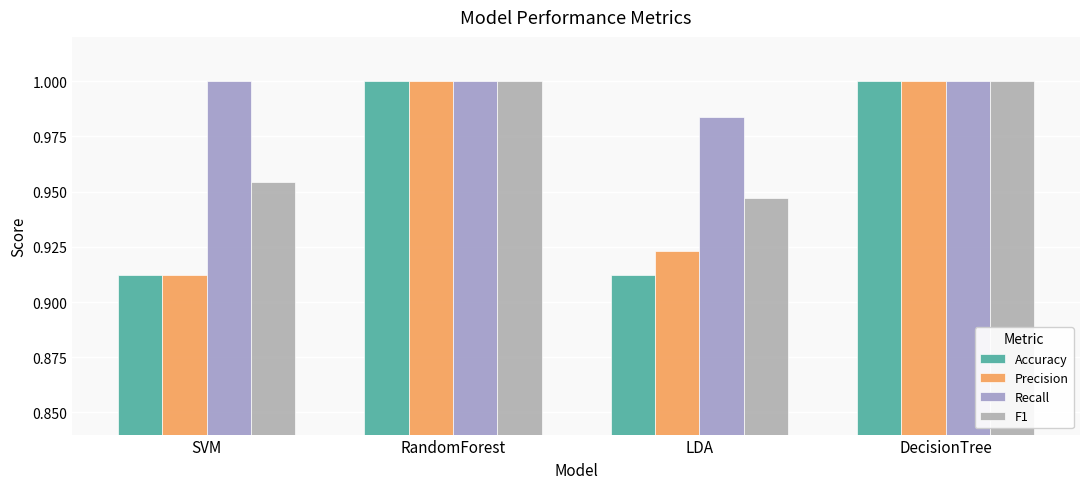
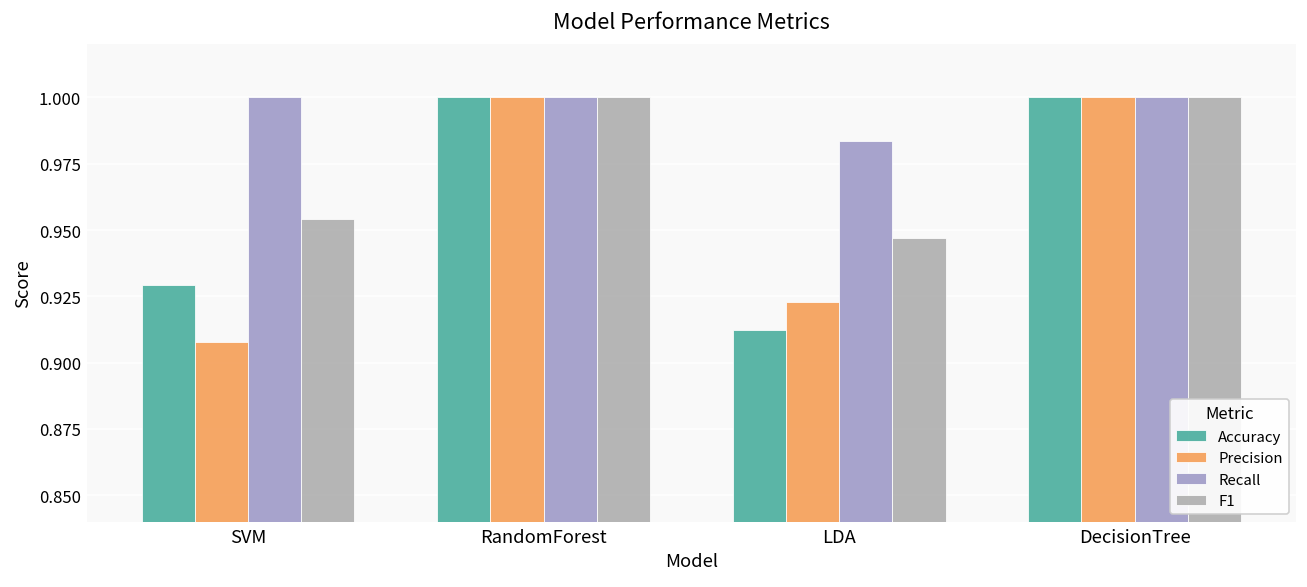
  {
    "Accuracy": {
-     "SVM": 0.912,
+     "SVM": 0.929,
      "RandomForest": 1.000,
      "LDA": 0.912,
      "DecisionTree": 1.000
    },
    "Precision": {
-     "SVM": 0.912,
+     "SVM": 0.908,
      "RandomForest": 1.000,
      "LDA": 0.923,
      "DecisionTree": 1.000
    }
  }
